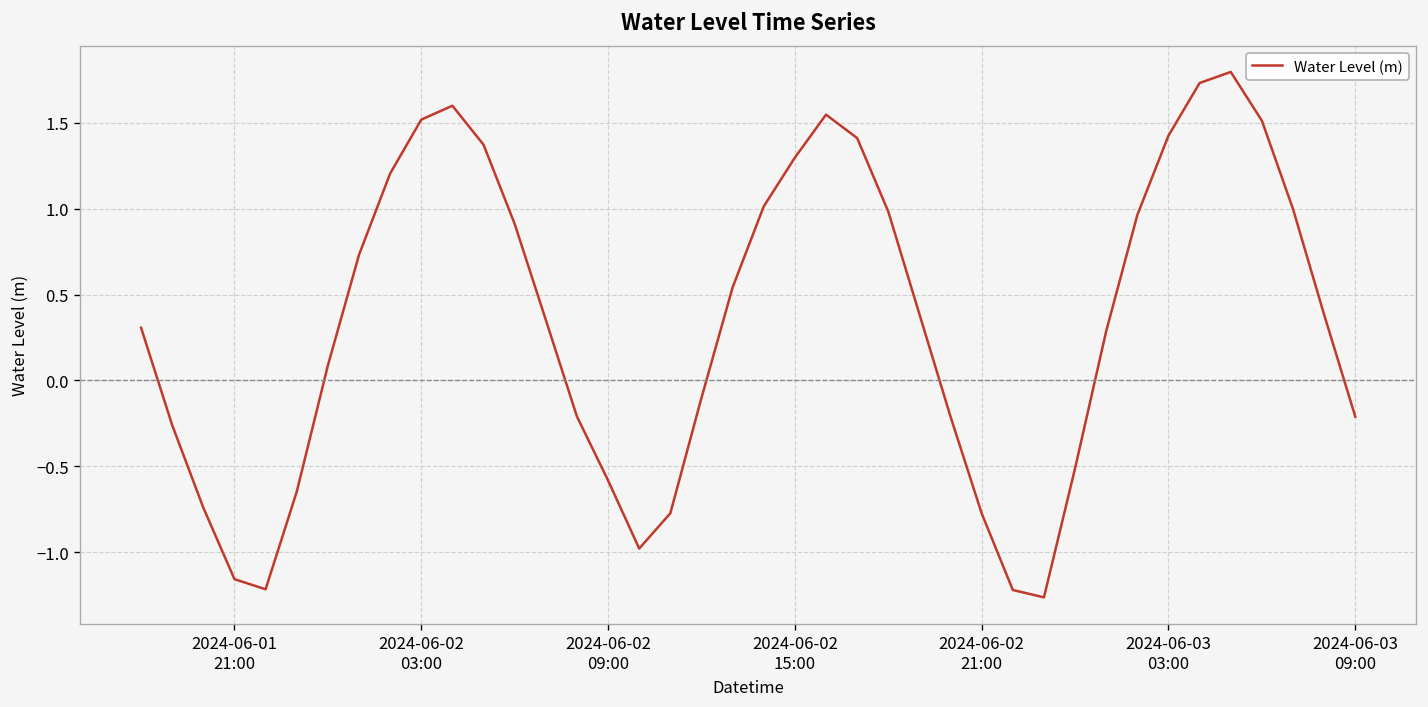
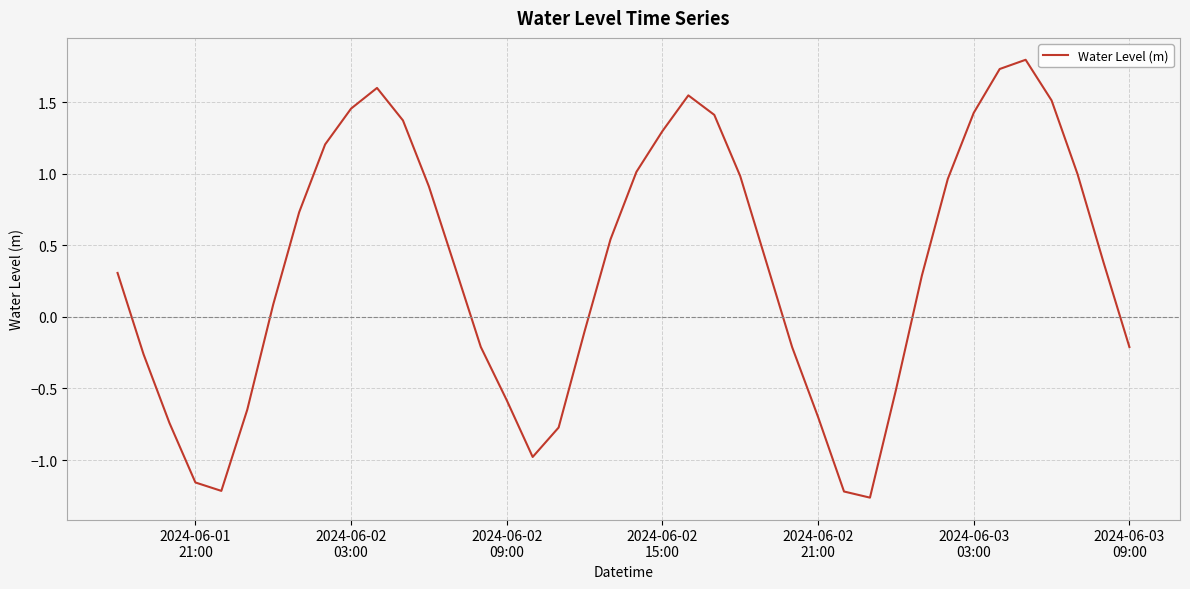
  {
    "2024-06-01 21:00": -1.16,
-   "2024-06-02 03:00": 1.52,
+   "2024-06-02 03:00": 1.46,
    "2024-06-02 09:00": -0.58,
    "2024-06-02 15:00": 1.30,
-   "2024-06-02 21:00": -0.77,
+   "2024-06-02 21:00": -0.70,
    "2024-06-03 03:00": 1.43,
    "2024-06-03 09:00": -0.21
  }
